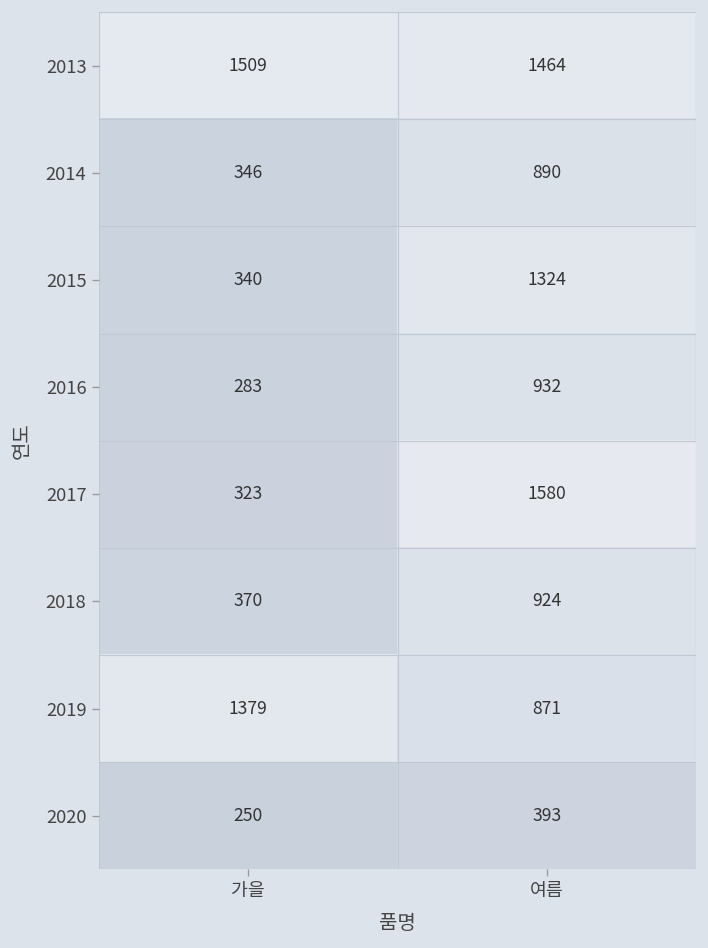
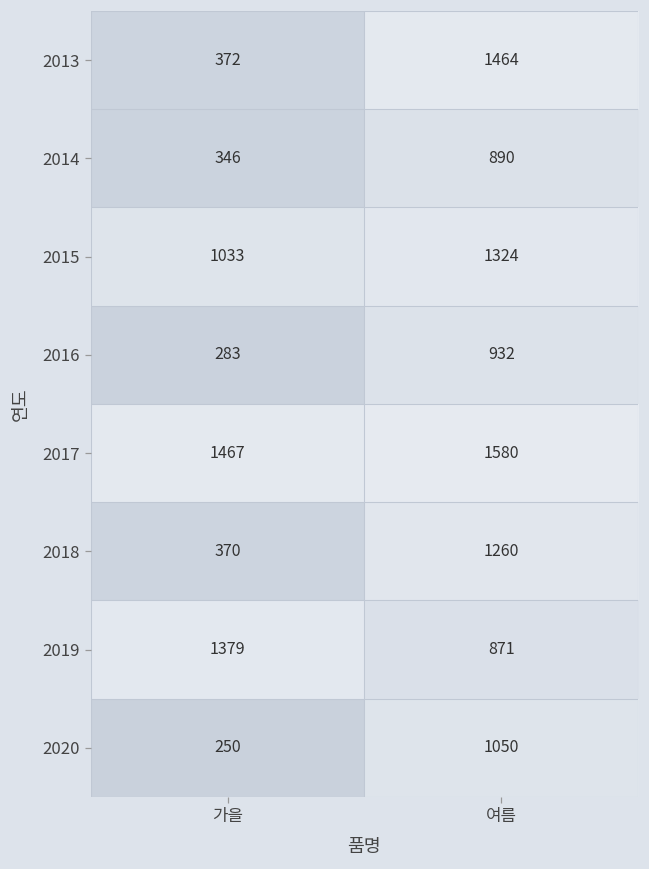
  {
    "2013": {
-     "가을": 1509,
+     "가을": 372,
      "여름": 1464
    },
    "2014": {
      "가을": 346,
      "여름": 890
    },
    "2015": {
-     "가을": 340,
+     "가을": 1033,
      "여름": 1324
    },
    "2016": {
      "가을": 283,
      "여름": 932
    },
    "2017": {
-     "가을": 323,
+     "가을": 1467,
      "여름": 1580
    },
    "2018": {
      "가을": 370,
-     "여름": 924
+     "여름": 1260
    },
    "2019": {
      "가을": 1379,
      "여름": 871
    },
    "2020": {
      "가을": 250,
-     "여름": 393
+     "여름": 1050
    }
  }
